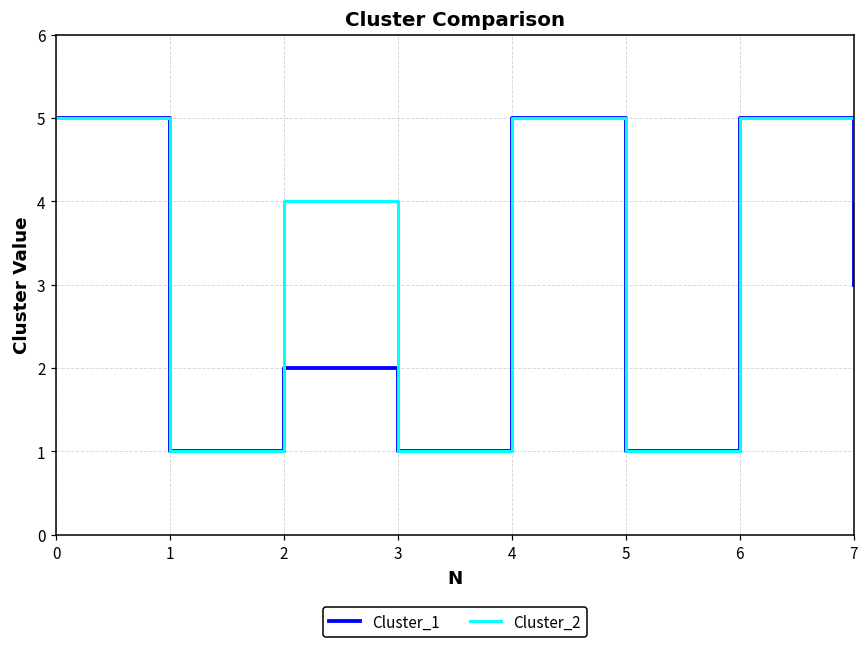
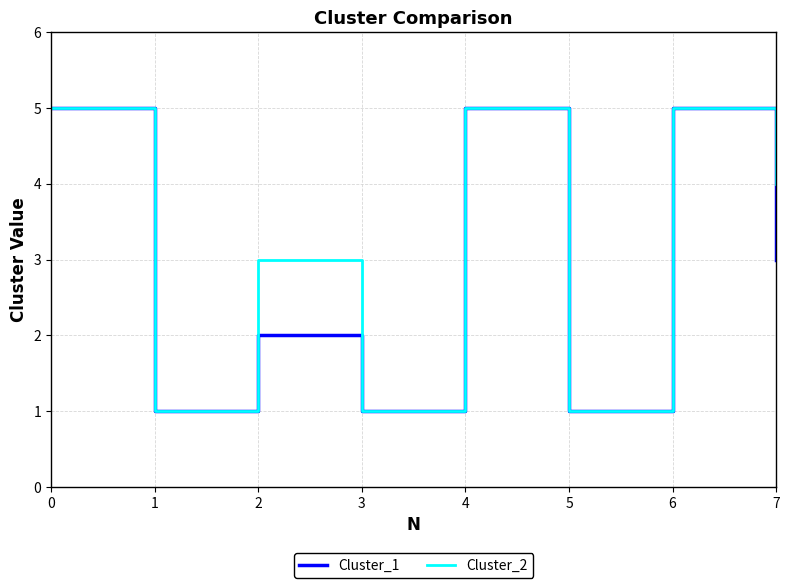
  {
    "Cluster_1": {
      "2": 2,
      "7": 3
    },
    "Cluster_2": {
-     "2": 4,
+     "2": 3,
      "7": 4
    }
  }
